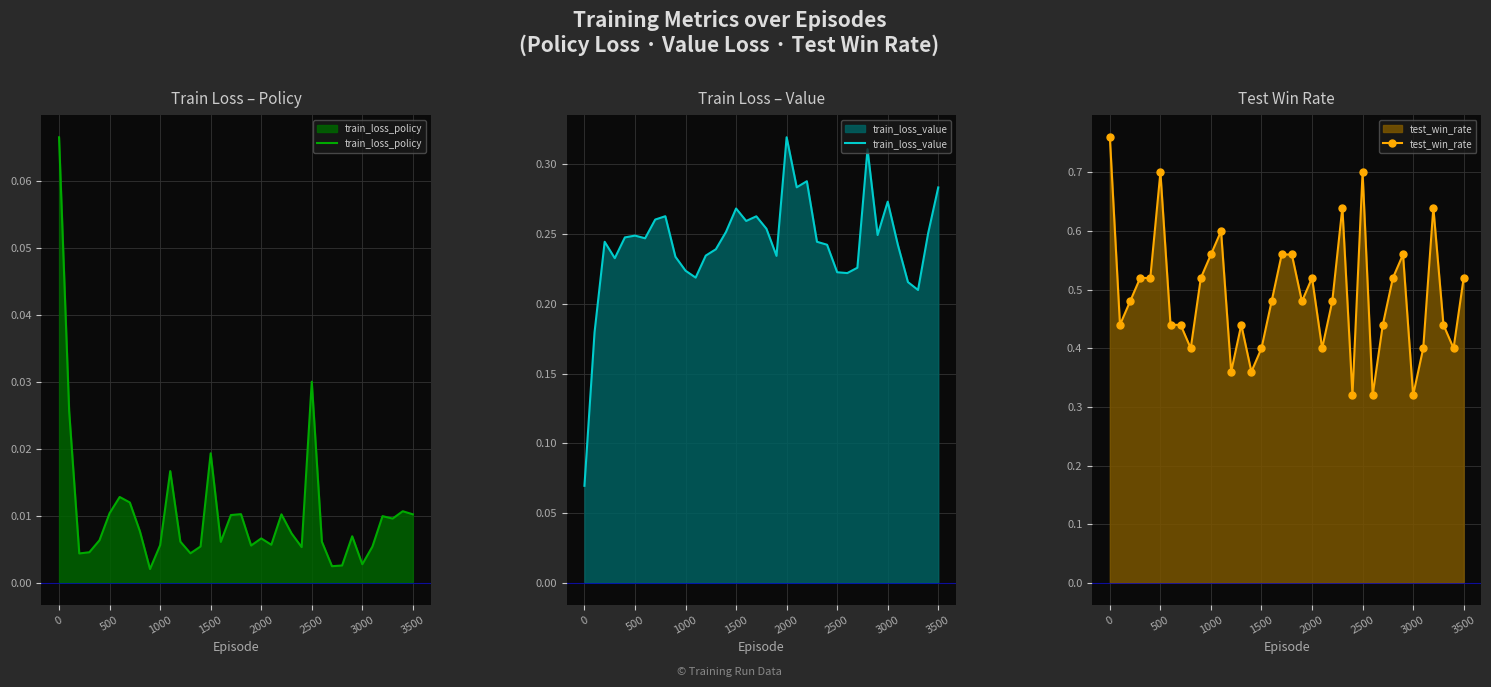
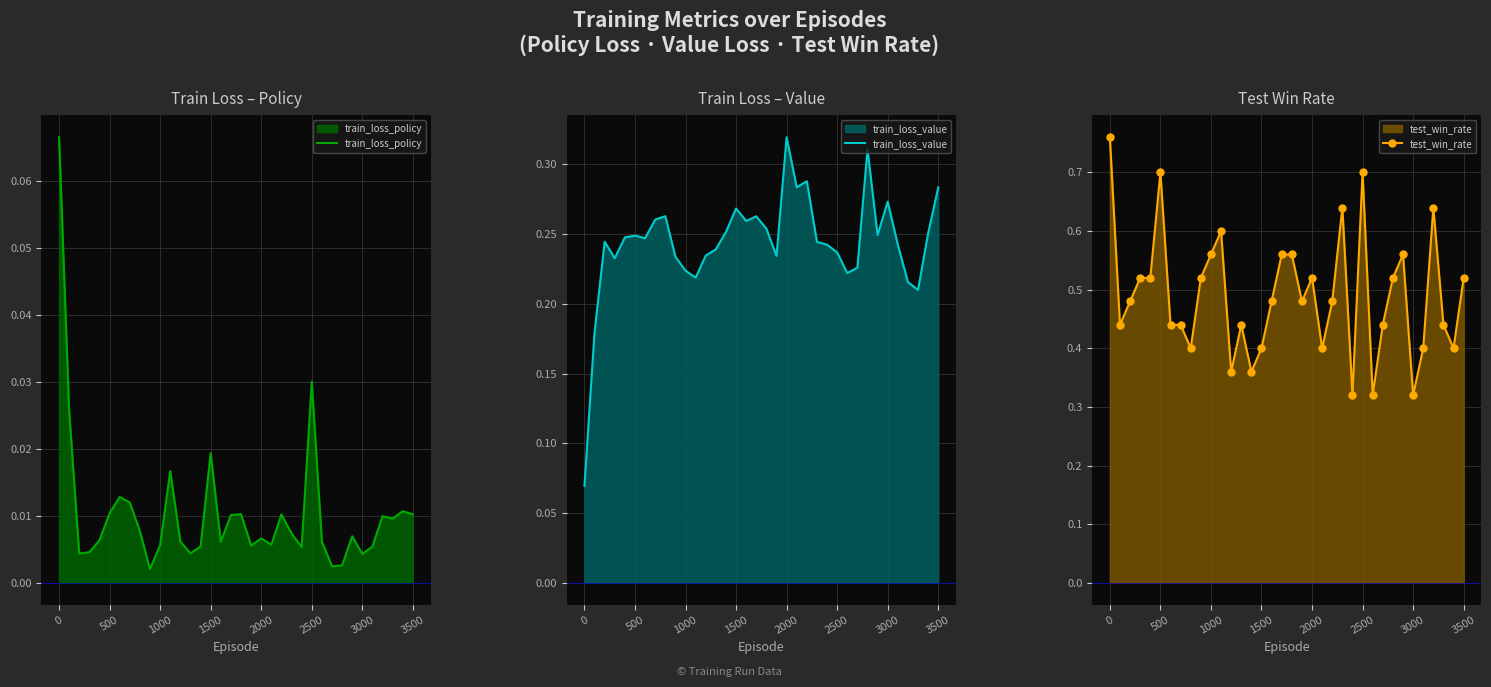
  {
    "Train Loss – Policy": {
      "0": 0.067,
      "500": 0.010,
      "1000": 0.006,
      "1500": 0.019,
      "2000": 0.007,
      "2500": 0.030,
-     "3000": 0.003,
+     "3000": 0.004,
      "3500": 0.010
    },
    "Train Loss – Value": {
      "0": 0.069,
      "500": 0.249,
      "1000": 0.224,
      "1500": 0.268,
      "2000": 0.319,
-     "2500": 0.223,
+     "2500": 0.237,
      "3000": 0.273,
      "3500": 0.283
    },
    "Test Win Rate": {
      "0": 0.76,
      "500": 0.70,
      "1000": 0.56,
      "1500": 0.40,
      "2000": 0.52,
      "2500": 0.70,
      "3000": 0.32,
      "3500": 0.52
    }
  }
